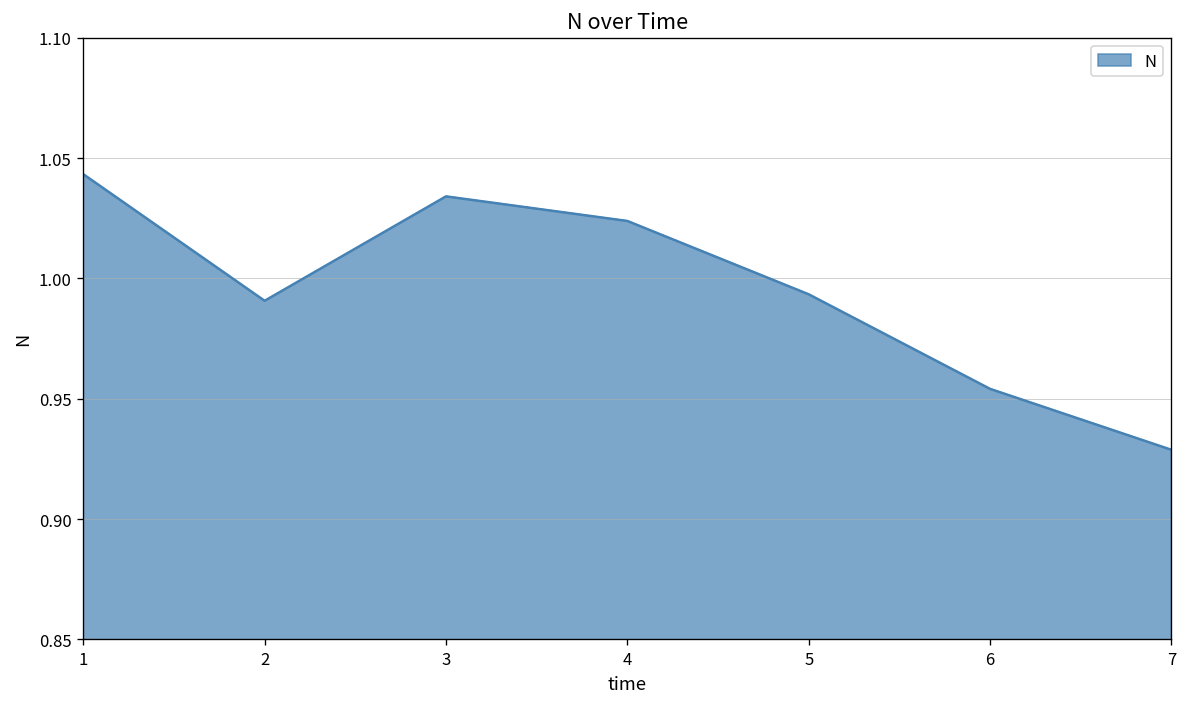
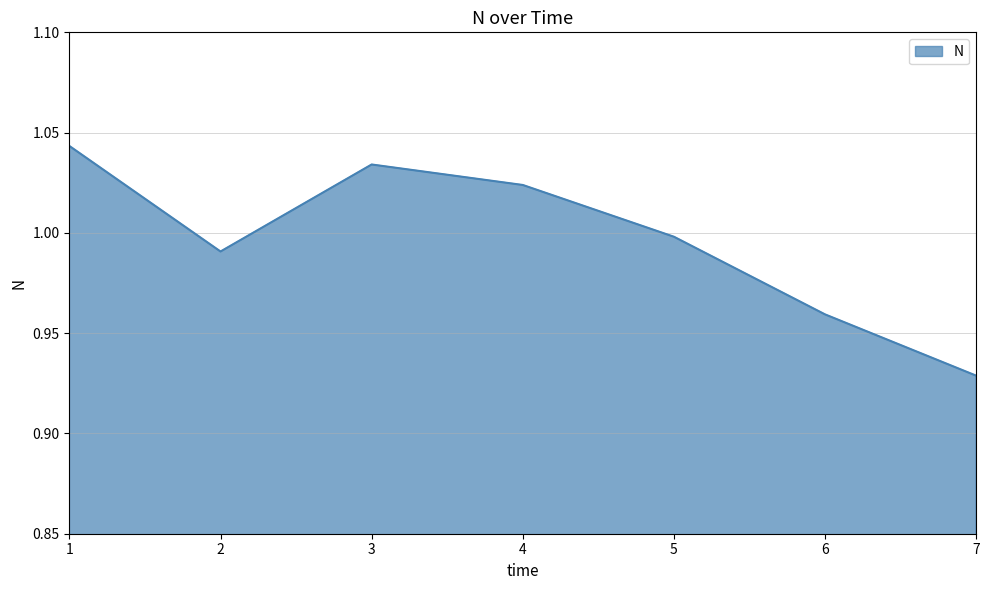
  {
    "1": 1.043,
    "2": 0.991,
    "3": 1.034,
    "4": 1.024,
-   "5": 0.993,
-   "6": 0.954,
+   "5": 0.998,
+   "6": 0.959,
    "7": 0.929
  }
